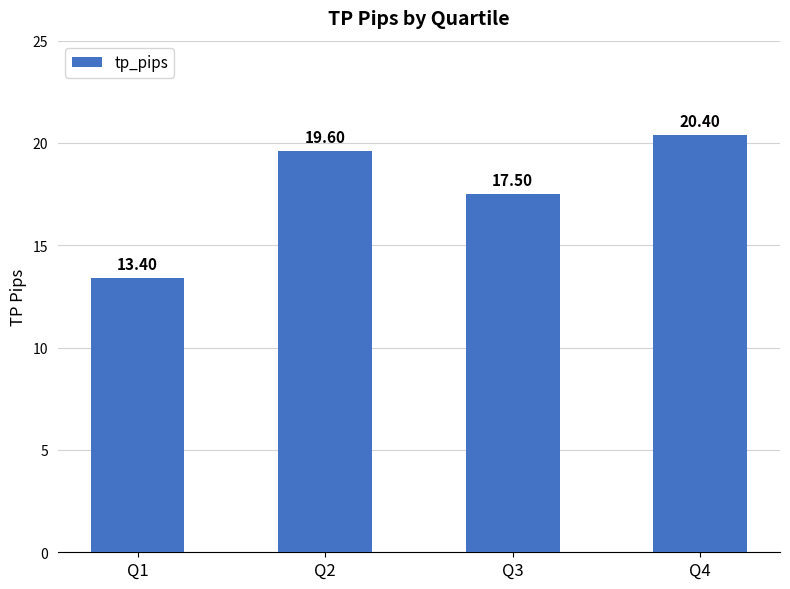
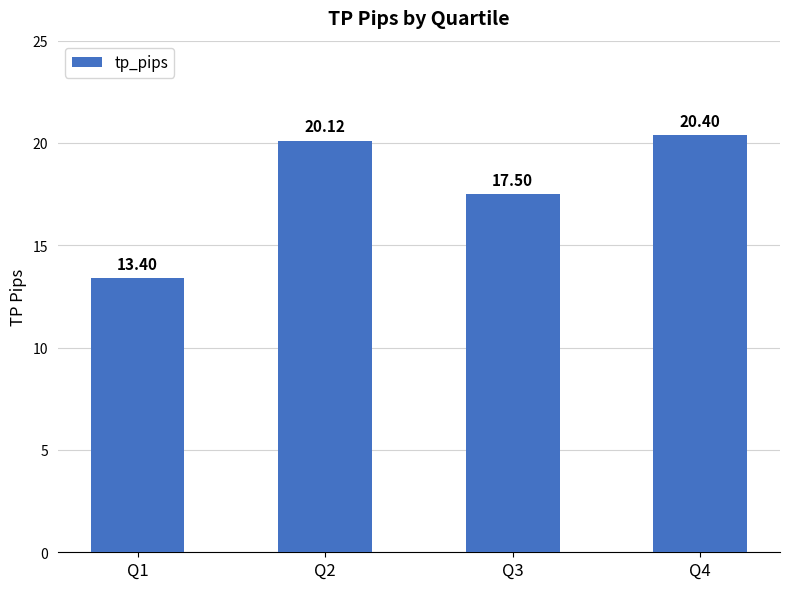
  {
    "Q1": 13.40,
-   "Q2": 19.60,
+   "Q2": 20.12,
    "Q3": 17.50,
    "Q4": 20.40
  }
